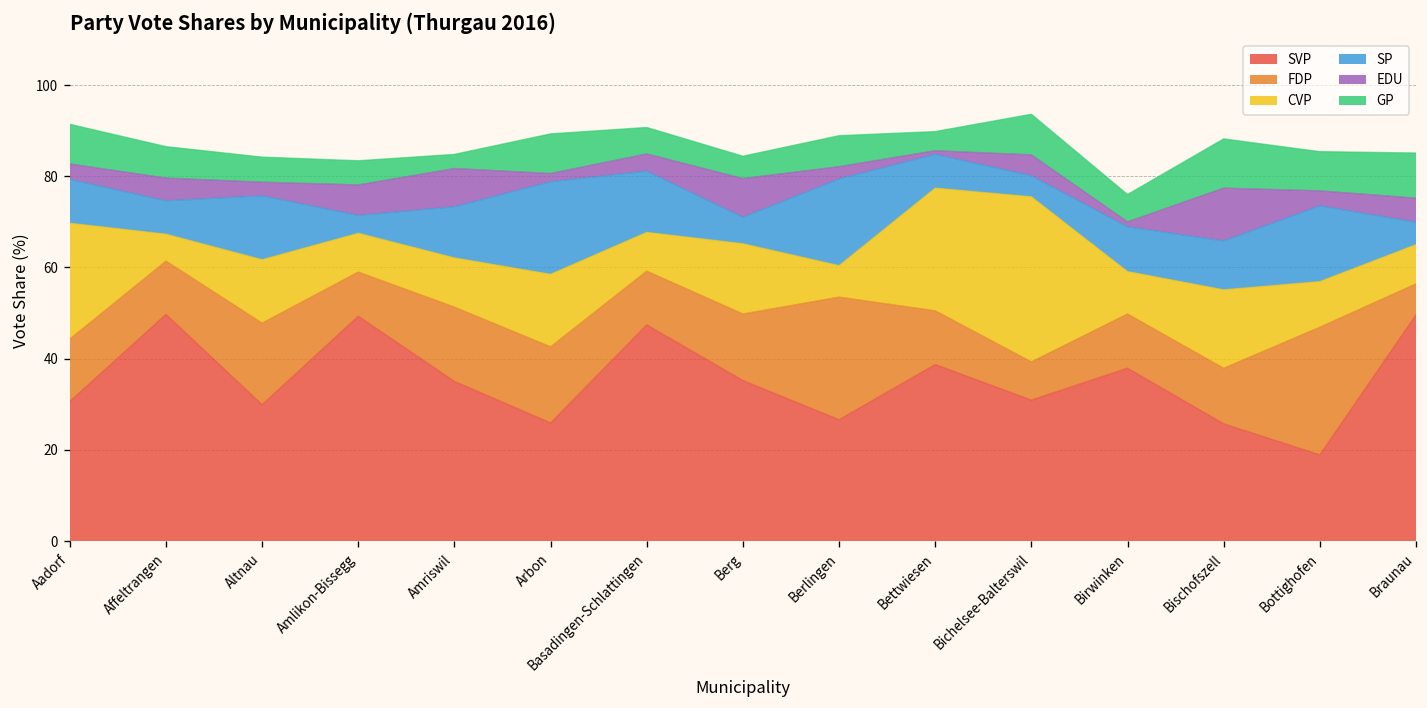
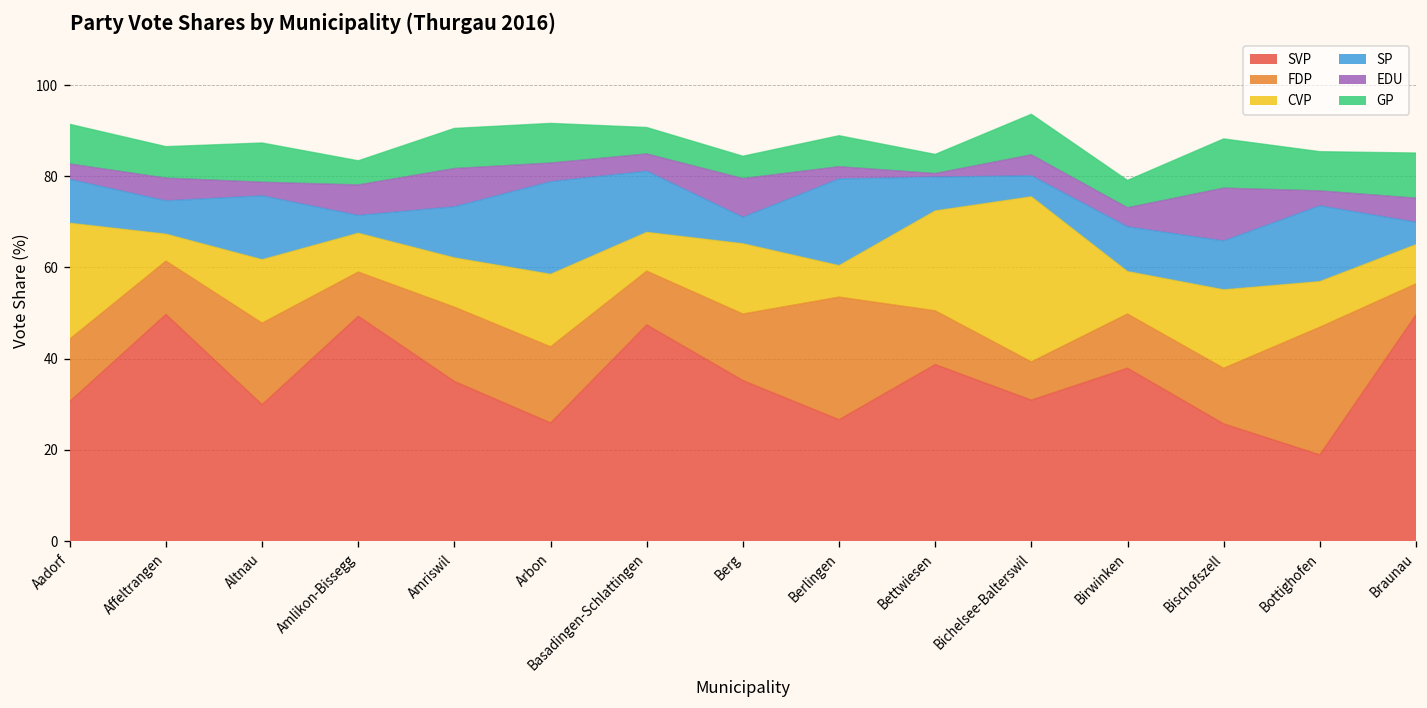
  {
    "CVP": {
      "Aadorf": 25,
      "Affeltrangen": 6,
      "Altnau": 14,
      "Amlikon-Bissegg": 9,
      "Amriswil": 11,
      "Arbon": 16,
      "Basadingen-Schlattingen": 9,
      "Berg": 15,
      "Berlingen": 7,
-     "Bettwiesen": 27,
+     "Bettwiesen": 22,
      "Bichelsee-Balterswil": 36,
      "Birwinken": 9,
      "Bischofszell": 17,
      "Bottighofen": 10,
      "Braunau": 9
    },
    "SP": {
      "Aadorf": 10,
      "Affeltrangen": 7,
      "Altnau": 14,
      "Amlikon-Bissegg": 4,
      "Amriswil": 11,
      "Arbon": 20,
      "Basadingen-Schlattingen": 13,
      "Berg": 6,
      "Berlingen": 19,
      "Bettwiesen": 7,
      "Bichelsee-Balterswil": 5,
      "Birwinken": 10,
      "Bischofszell": 11,
      "Bottighofen": 17,
      "Braunau": 5
    },
    "EDU": {
      "Aadorf": 3,
      "Affeltrangen": 5,
      "Altnau": 3,
      "Amlikon-Bissegg": 7,
      "Amriswil": 8,
-     "Arbon": 2,
+     "Arbon": 4,
      "Basadingen-Schlattingen": 4,
      "Berg": 9,
      "Berlingen": 3,
      "Bettwiesen": 1,
      "Bichelsee-Balterswil": 5,
-     "Birwinken": 1,
+     "Birwinken": 4,
      "Bischofszell": 12,
      "Bottighofen": 3,
      "Braunau": 5
    },
    "GP": {
      "Aadorf": 9,
      "Affeltrangen": 7,
-     "Altnau": 6,
+     "Altnau": 9,
      "Amlikon-Bissegg": 5,
-     "Amriswil": 3,
+     "Amriswil": 9,
      "Arbon": 9,
      "Basadingen-Schlattingen": 6,
      "Berg": 5,
      "Berlingen": 7,
      "Bettwiesen": 4,
      "Bichelsee-Balterswil": 9,
      "Birwinken": 6,
      "Bischofszell": 11,
      "Bottighofen": 9,
      "Braunau": 10
    }
  }
